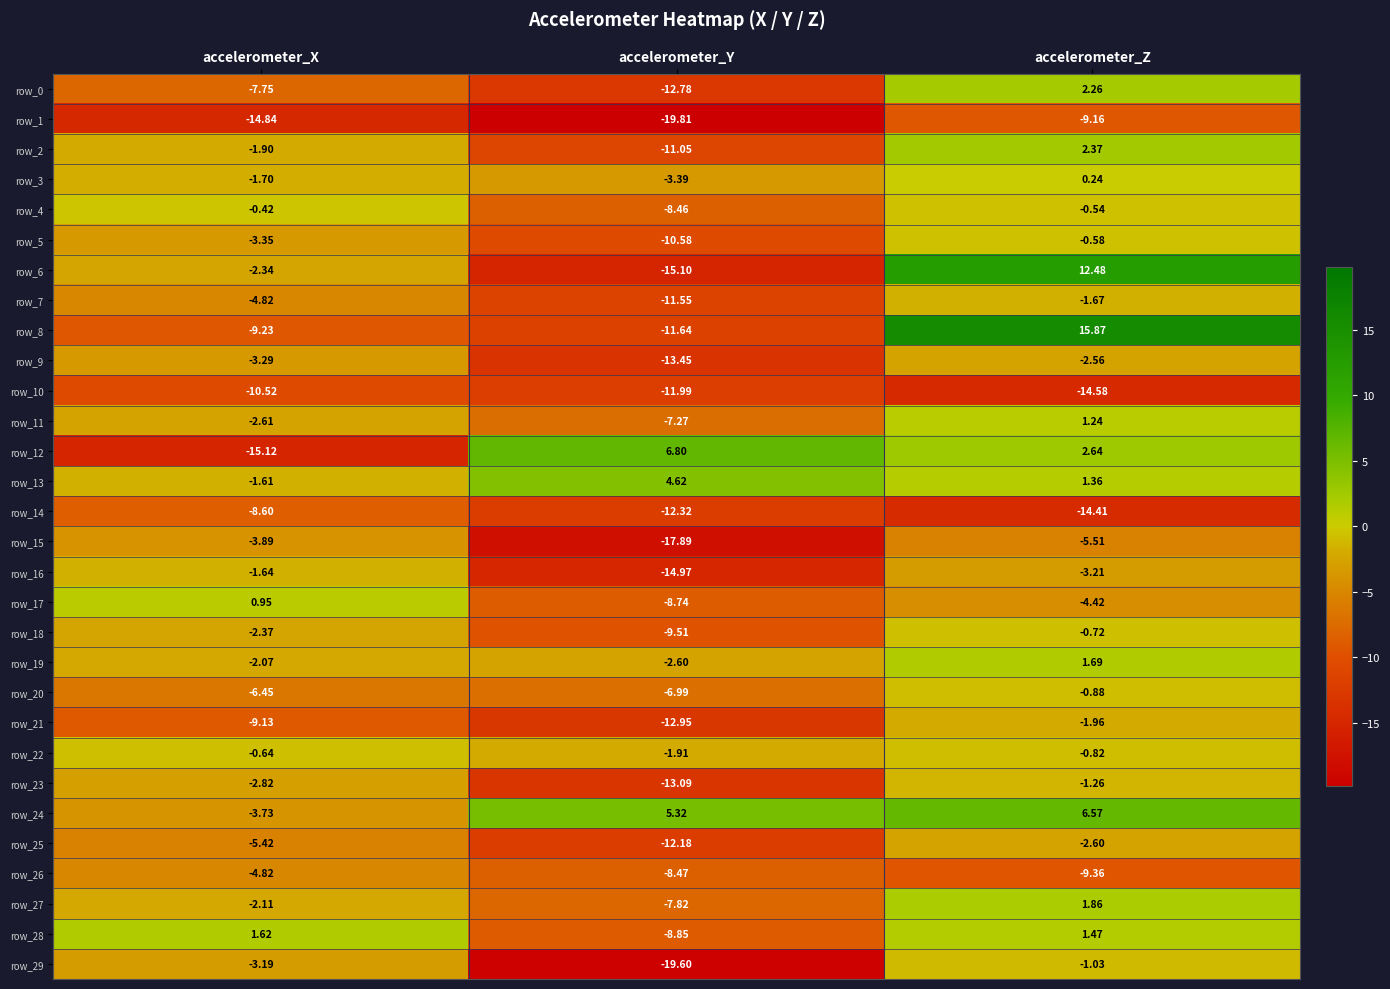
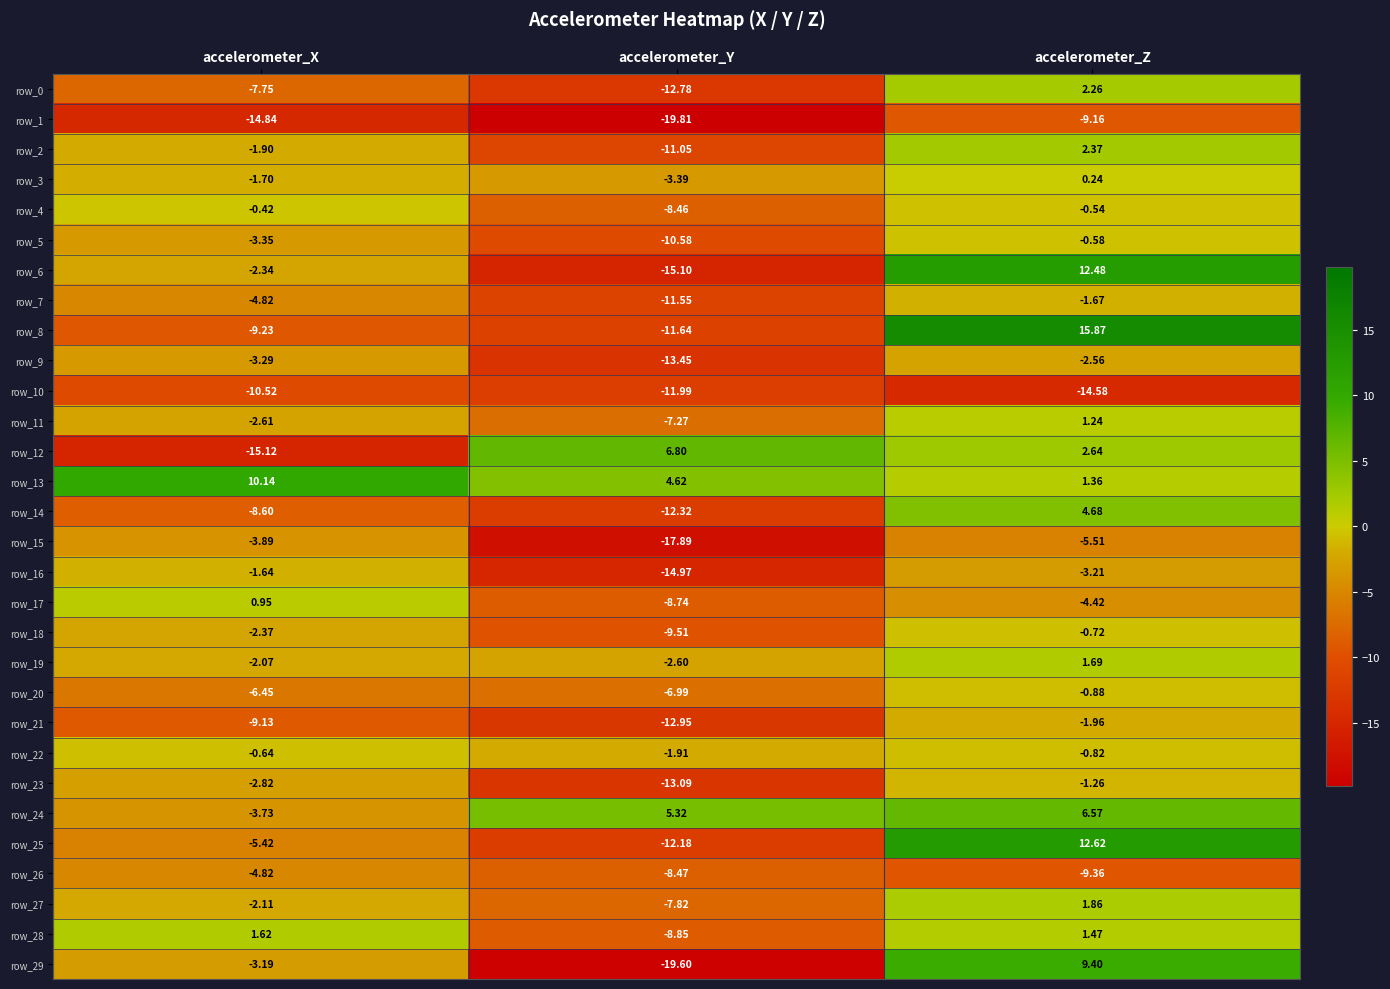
  {
    "row_0": {
      "accelerometer_X": -7.75,
      "accelerometer_Y": -12.78,
      "accelerometer_Z": 2.26
    },
    "row_1": {
      "accelerometer_X": -14.84,
      "accelerometer_Y": -19.81,
      "accelerometer_Z": -9.16
    },
    "row_2": {
      "accelerometer_X": -1.90,
      "accelerometer_Y": -11.05,
      "accelerometer_Z": 2.37
    },
    "row_3": {
      "accelerometer_X": -1.70,
      "accelerometer_Y": -3.39,
      "accelerometer_Z": 0.24
    },
    "row_4": {
      "accelerometer_X": -0.42,
      "accelerometer_Y": -8.46,
      "accelerometer_Z": -0.54
    },
    "row_5": {
      "accelerometer_X": -3.35,
      "accelerometer_Y": -10.58,
      "accelerometer_Z": -0.58
    },
    "row_6": {
      "accelerometer_X": -2.34,
      "accelerometer_Y": -15.10,
      "accelerometer_Z": 12.48
    },
    "row_7": {
      "accelerometer_X": -4.82,
      "accelerometer_Y": -11.55,
      "accelerometer_Z": -1.67
    },
    "row_8": {
      "accelerometer_X": -9.23,
      "accelerometer_Y": -11.64,
      "accelerometer_Z": 15.87
    },
    "row_9": {
      "accelerometer_X": -3.29,
      "accelerometer_Y": -13.45,
      "accelerometer_Z": -2.56
    },
    "row_10": {
      "accelerometer_X": -10.52,
      "accelerometer_Y": -11.99,
      "accelerometer_Z": -14.58
    },
    "row_11": {
      "accelerometer_X": -2.61,
      "accelerometer_Y": -7.27,
      "accelerometer_Z": 1.24
    },
    "row_12": {
      "accelerometer_X": -15.12,
      "accelerometer_Y": 6.80,
      "accelerometer_Z": 2.64
    },
    "row_13": {
-     "accelerometer_X": -1.61,
+     "accelerometer_X": 10.14,
      "accelerometer_Y": 4.62,
      "accelerometer_Z": 1.36
    },
    "row_14": {
      "accelerometer_X": -8.60,
      "accelerometer_Y": -12.32,
-     "accelerometer_Z": -14.41
+     "accelerometer_Z": 4.68
    },
    "row_15": {
      "accelerometer_X": -3.89,
      "accelerometer_Y": -17.89,
      "accelerometer_Z": -5.51
    },
    "row_16": {
      "accelerometer_X": -1.64,
      "accelerometer_Y": -14.97,
      "accelerometer_Z": -3.21
    },
    "row_17": {
      "accelerometer_X": 0.95,
      "accelerometer_Y": -8.74,
      "accelerometer_Z": -4.42
    },
    "row_18": {
      "accelerometer_X": -2.37,
      "accelerometer_Y": -9.51,
      "accelerometer_Z": -0.72
    },
    "row_19": {
      "accelerometer_X": -2.07,
      "accelerometer_Y": -2.60,
      "accelerometer_Z": 1.69
    },
    "row_20": {
      "accelerometer_X": -6.45,
      "accelerometer_Y": -6.99,
      "accelerometer_Z": -0.88
    },
    "row_21": {
      "accelerometer_X": -9.13,
      "accelerometer_Y": -12.95,
      "accelerometer_Z": -1.96
    },
    "row_22": {
      "accelerometer_X": -0.64,
      "accelerometer_Y": -1.91,
      "accelerometer_Z": -0.82
    },
    "row_23": {
      "accelerometer_X": -2.82,
      "accelerometer_Y": -13.09,
      "accelerometer_Z": -1.26
    },
    "row_24": {
      "accelerometer_X": -3.73,
      "accelerometer_Y": 5.32,
      "accelerometer_Z": 6.57
    },
    "row_25": {
      "accelerometer_X": -5.42,
      "accelerometer_Y": -12.18,
-     "accelerometer_Z": -2.60
+     "accelerometer_Z": 12.62
    },
    "row_26": {
      "accelerometer_X": -4.82,
      "accelerometer_Y": -8.47,
      "accelerometer_Z": -9.36
    },
    "row_27": {
      "accelerometer_X": -2.11,
      "accelerometer_Y": -7.82,
      "accelerometer_Z": 1.86
    },
    "row_28": {
      "accelerometer_X": 1.62,
      "accelerometer_Y": -8.85,
      "accelerometer_Z": 1.47
    },
    "row_29": {
      "accelerometer_X": -3.19,
      "accelerometer_Y": -19.60,
-     "accelerometer_Z": -1.03
+     "accelerometer_Z": 9.40
    }
  }
